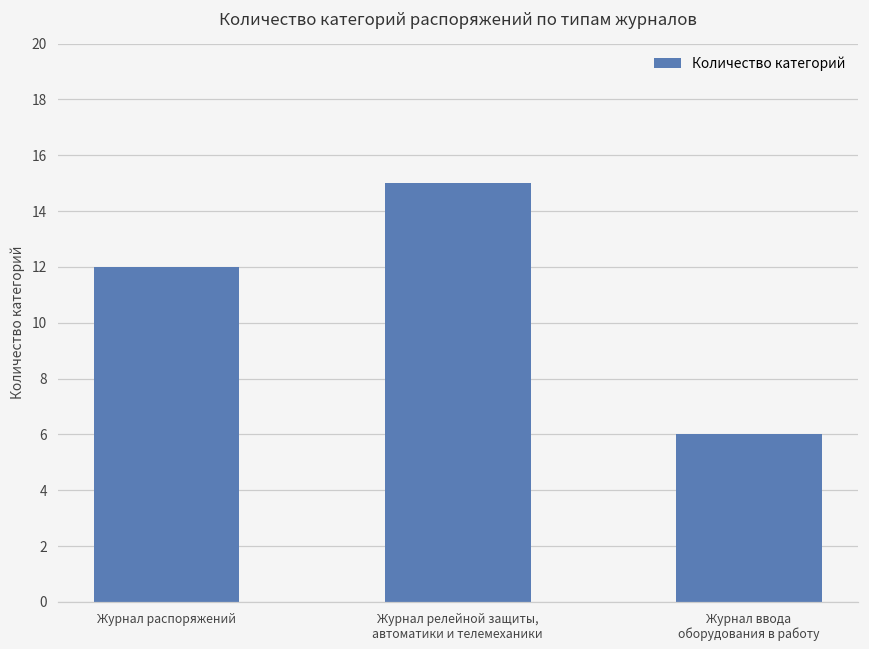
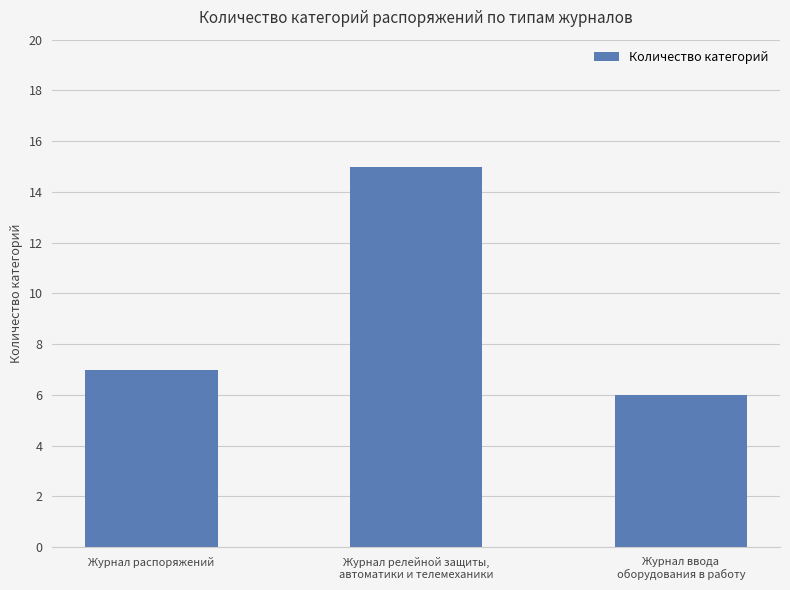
  {
-   "Журнал распоряжений": 12,
+   "Журнал распоряжений": 7,
    "Журнал релейной защиты, автоматики и телемеханики": 15,
    "Журнал ввода оборудования в работу": 6
  }
